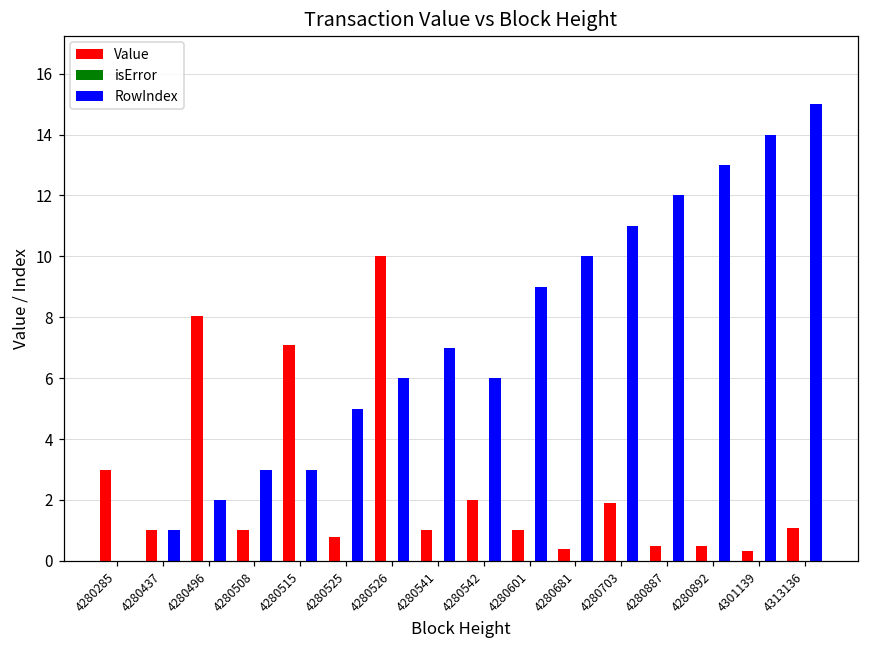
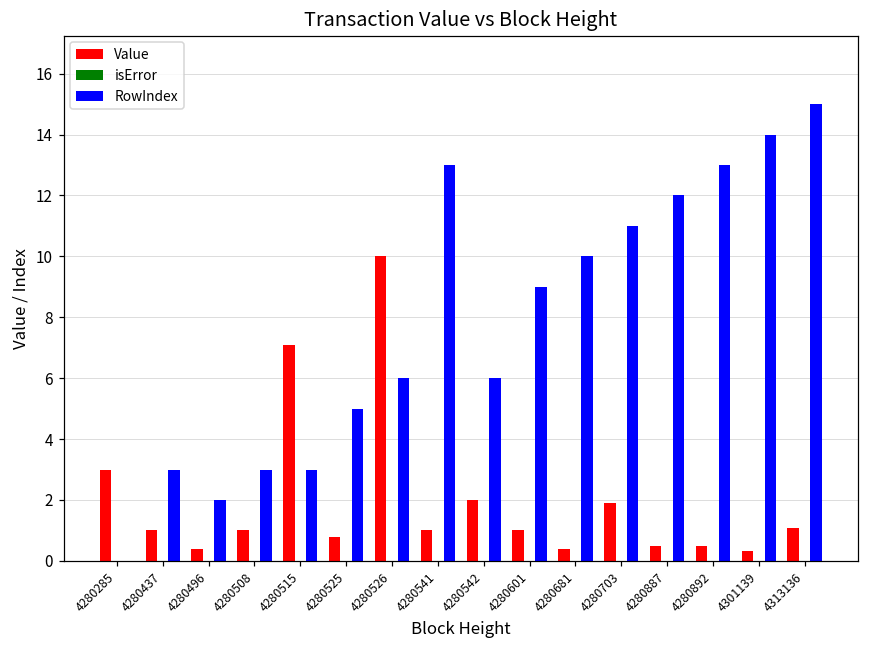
  {
    "Value": {
      "4280285": 3.0,
      "4280437": 1.0,
-     "4280496": 8.0,
+     "4280496": 0.4,
      "4280508": 1.0,
      "4280515": 7.1,
      "4280525": 0.8,
      "4280526": 10.0,
      "4280541": 1.0,
      "4280542": 2.0,
      "4280601": 1.0,
      "4280681": 0.4,
      "4280703": 1.9,
      "4280887": 0.5,
      "4280892": 0.5,
      "4301139": 0.3,
      "4313136": 1.1
    },
    "isError": {
      "4280285": 0.0,
      "4280437": 0.0,
      "4280496": 0.0,
      "4280508": 0.0,
      "4280515": 0.0,
      "4280525": 0.0,
      "4280526": 0.0,
      "4280541": 0.0,
      "4280542": 0.0,
      "4280601": 0.0,
      "4280681": 0.0,
      "4280703": 0.0,
      "4280887": 0.0,
      "4280892": 0.0,
      "4301139": 0.0,
      "4313136": 0.0
    },
    "RowIndex": {
      "4280285": 0,
-     "4280437": 1,
+     "4280437": 3,
      "4280496": 2,
      "4280508": 3,
      "4280515": 3,
      "4280525": 5,
      "4280526": 6,
-     "4280541": 7,
+     "4280541": 13,
      "4280542": 6,
      "4280601": 9,
      "4280681": 10,
      "4280703": 11,
      "4280887": 12,
      "4280892": 13,
      "4301139": 14,
      "4313136": 15
    }
  }
